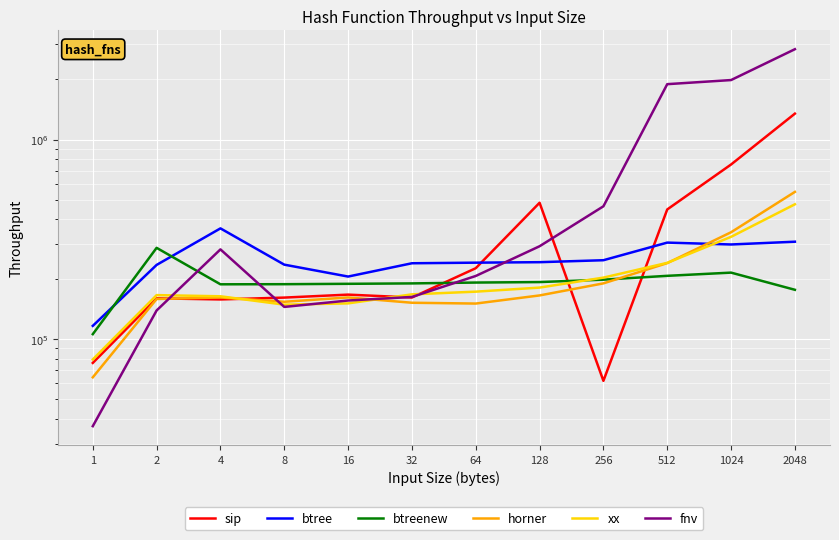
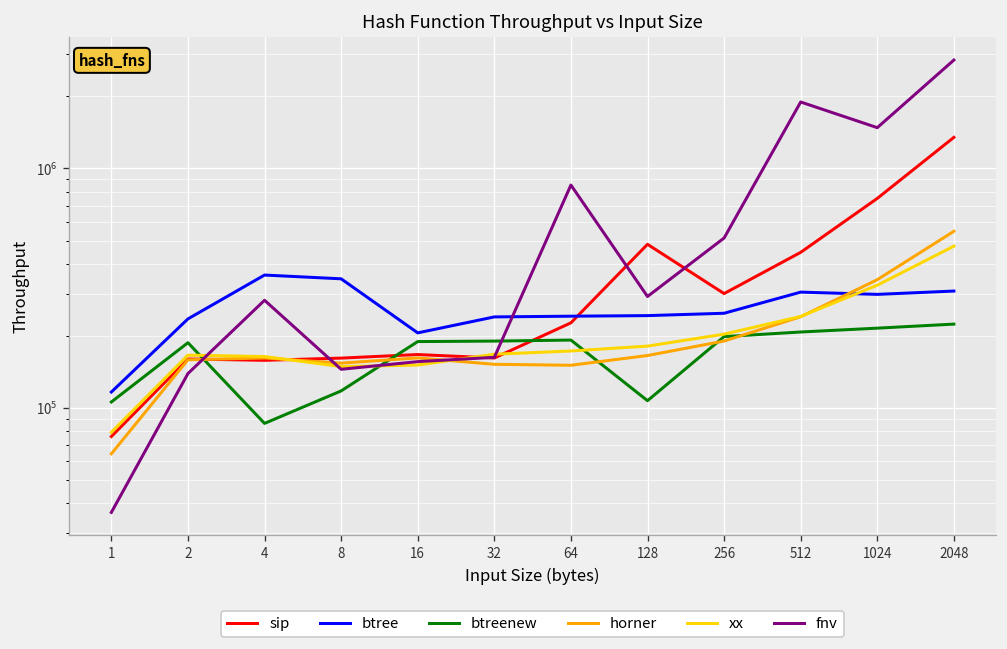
  {
    "sip": {
      "1": 76000,
      "8": 160000,
      "16": 170000,
      "64": 230000,
      "128": 480000,
-     "256": 62000,
+     "256": 300000,
      "512": 450000,
      "1024": 750000,
      "2048": 1300000
    },
    "btree": {
      "1": 120000,
      "2": 240000,
      "4": 360000,
-     "8": 240000,
+     "8": 350000,
      "16": 210000,
      "32": 240000,
      "64": 240000,
      "128": 240000,
      "256": 250000,
      "512": 300000,
      "1024": 300000,
      "2048": 310000
    },
    "btreenew": {
      "1": 110000,
-     "2": 290000,
-     "4": 190000,
-     "8": 190000,
+     "2": 190000,
+     "4": 86000,
+     "8": 120000,
      "16": 190000,
      "32": 190000,
      "64": 190000,
-     "128": 190000,
+     "128": 110000,
      "512": 210000,
      "1024": 220000,
-     "2048": 180000
+     "2048": 220000
    },
    "fnv": {
      "1": 37000,
      "2": 140000,
      "4": 280000,
      "16": 160000,
-     "64": 210000,
+     "64": 850000,
      "128": 290000,
-     "256": 460000,
+     "256": 510000,
      "512": 1900000,
-     "1024": 2000000,
+     "1024": 1500000,
      "2048": 2800000
    }
  }
